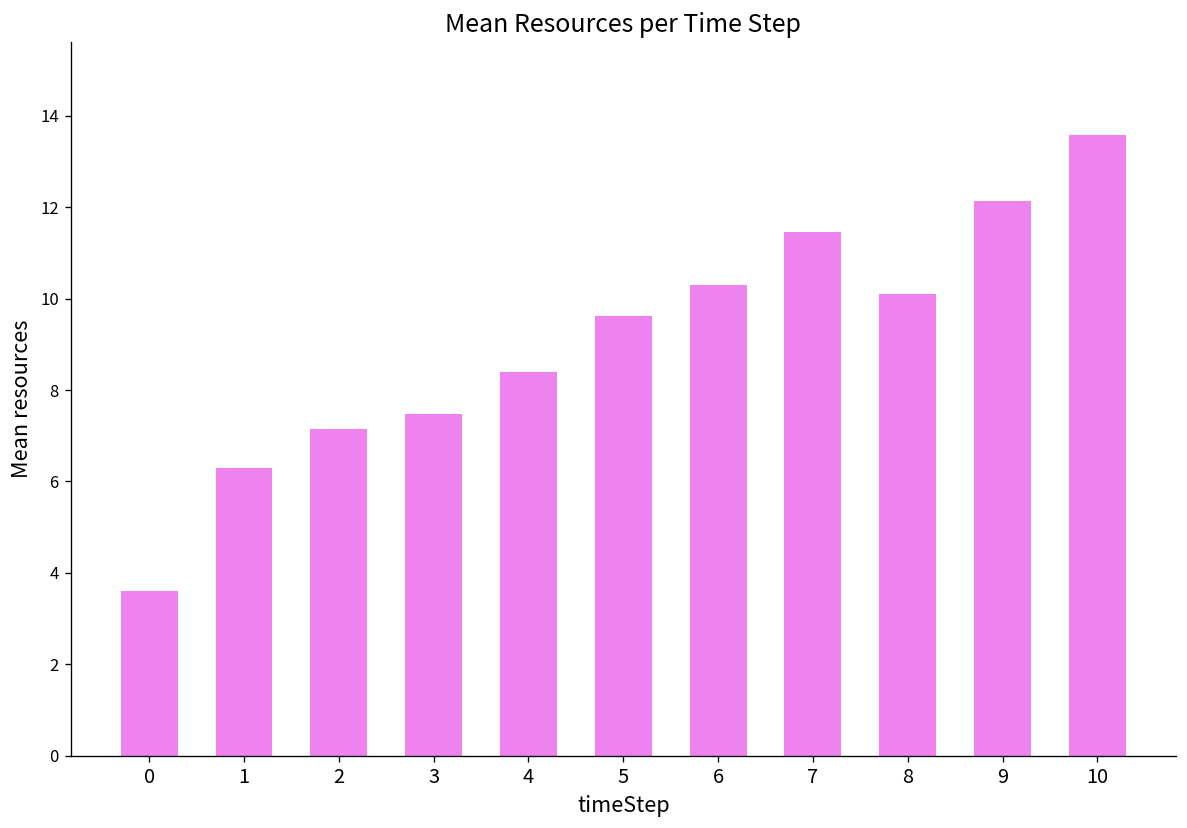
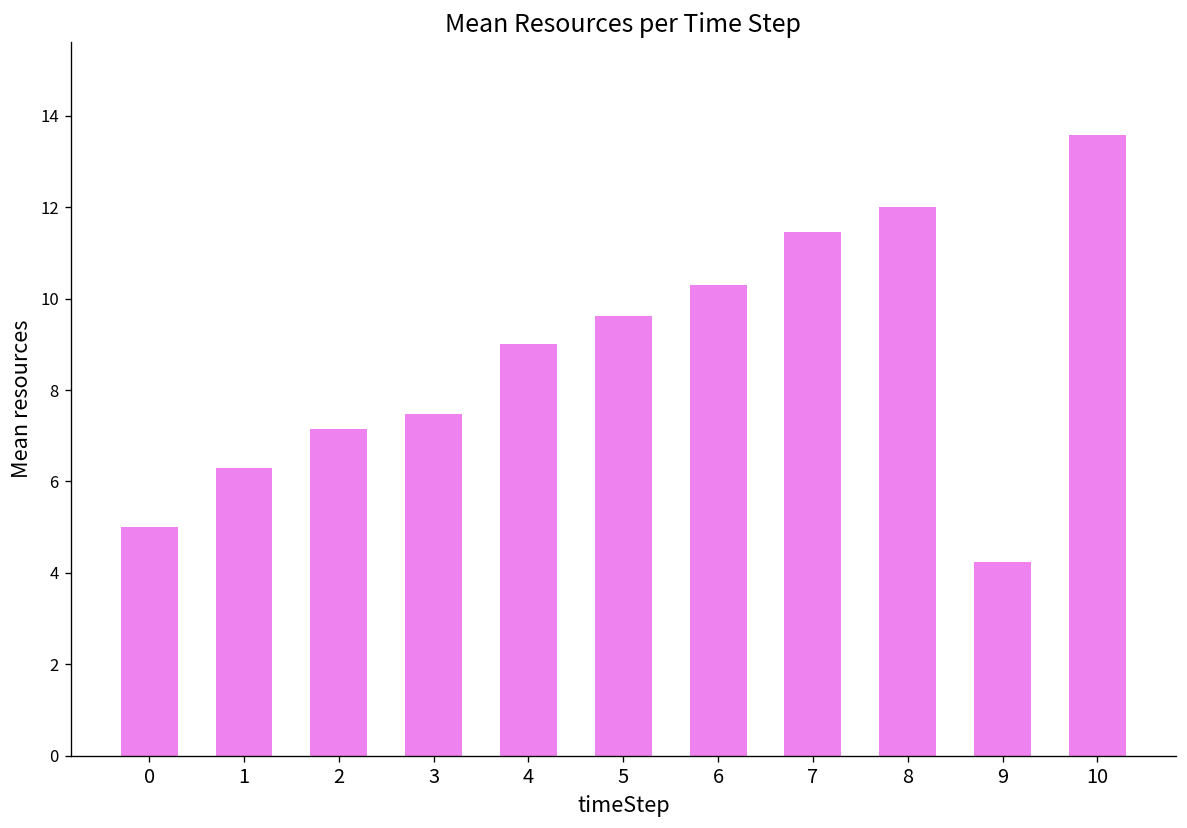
  {
-   "0": 3.6,
+   "0": 5.0,
    "1": 6.3,
    "2": 7.1,
    "3": 7.5,
-   "4": 8.4,
+   "4": 9.0,
    "5": 9.6,
    "6": 10.3,
    "7": 11.5,
-   "8": 10.1,
-   "9": 12.1,
+   "8": 12.0,
+   "9": 4.2,
    "10": 13.6
  }
